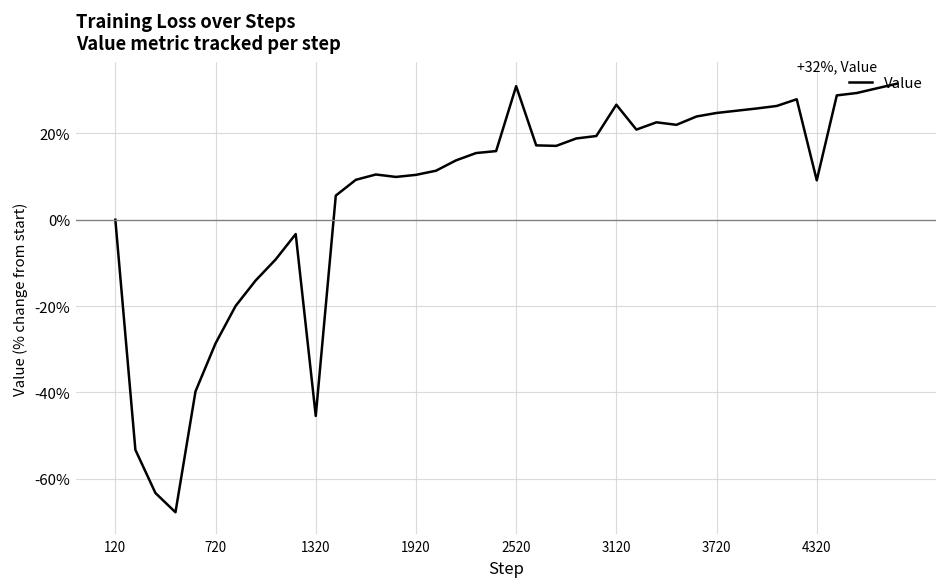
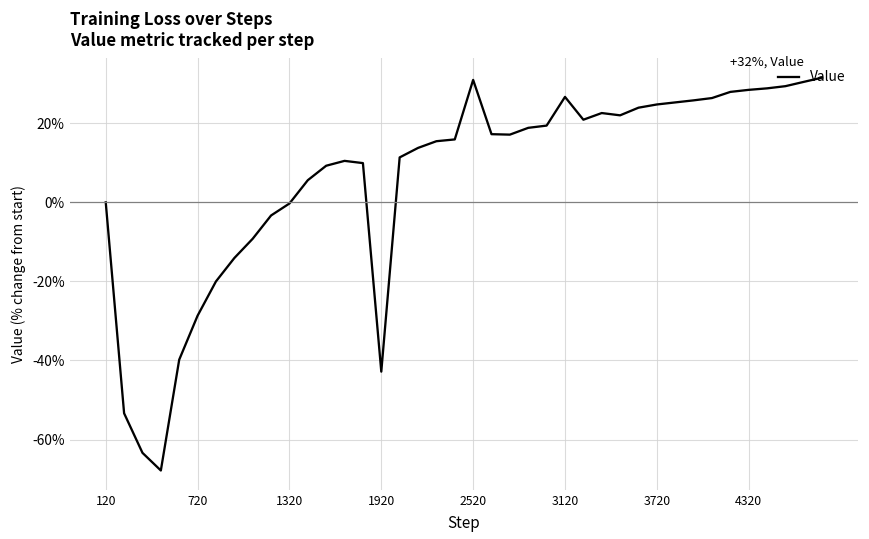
  {
    "120": "0%",
    "720": "-29%",
-   "1320": "-45%",
-   "1920": "10%",
+   "1320": "0%",
+   "1920": "-43%",
    "2520": "31%",
    "3120": "27%",
    "3720": "25%",
-   "4320": "9%"
+   "4320": "28%"
  }
